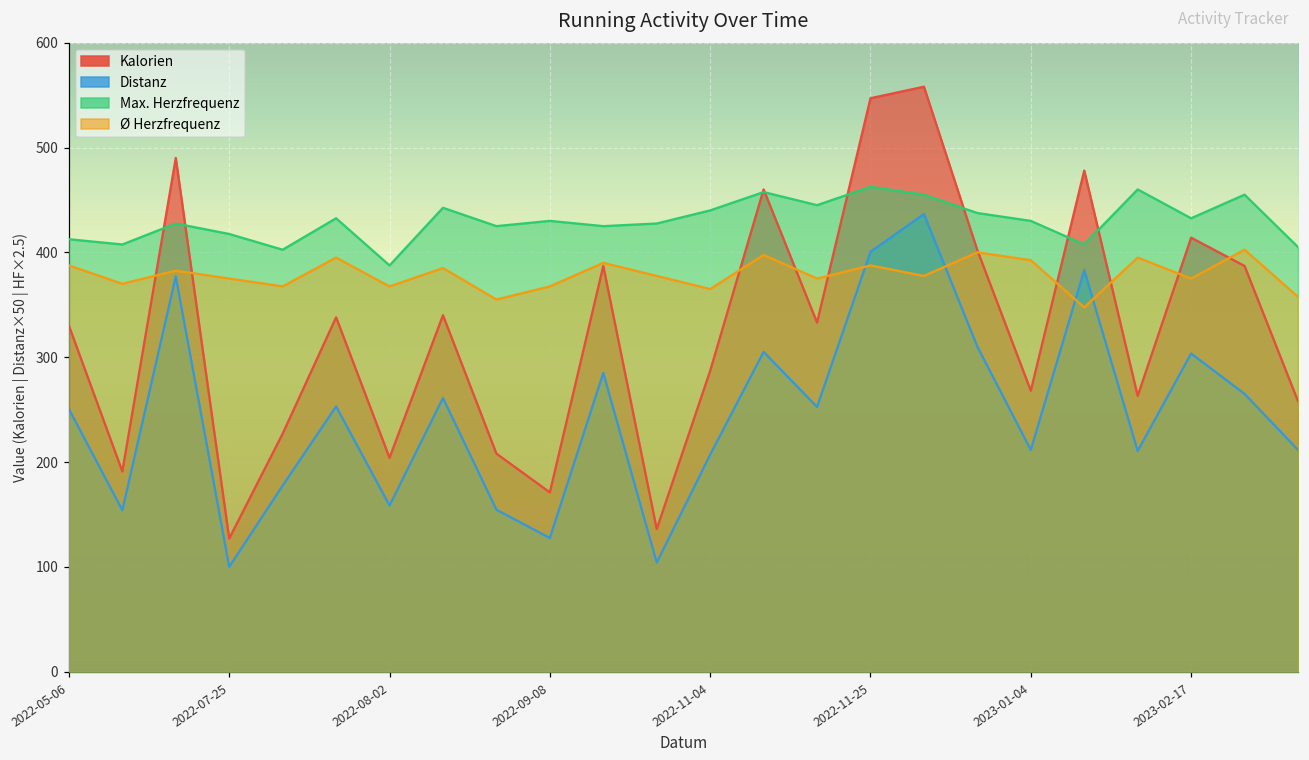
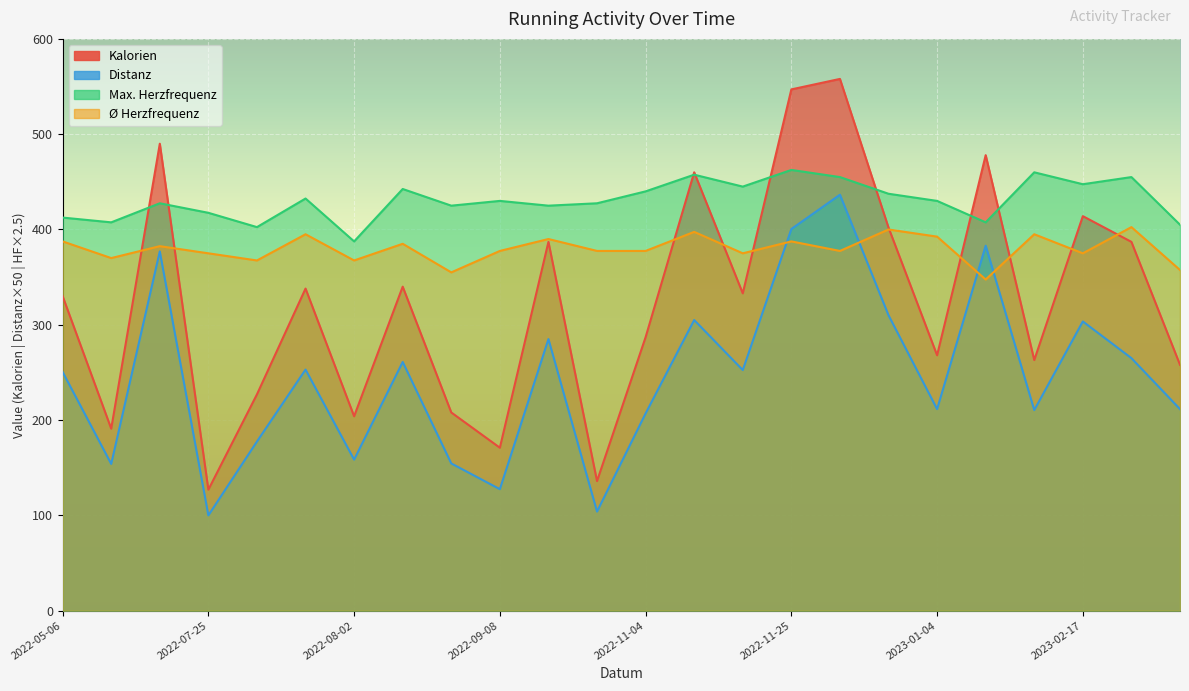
  {
    "Kalorien": {
      "2022-05-06": 330,
      "2022-07-25": 130,
      "2022-08-02": 200,
      "2022-09-08": 170,
      "2022-11-04": 290,
      "2022-11-25": 550,
      "2023-01-04": 270,
      "2023-02-17": 410
    },
    "Distanz": {
      "2022-05-06": 250,
      "2022-07-25": 100,
      "2022-08-02": 160,
      "2022-09-08": 130,
      "2022-11-04": 210,
      "2022-11-25": 400,
      "2023-01-04": 210,
      "2023-02-17": 300
    },
    "Max. Herzfrequenz": {
      "2022-05-06": 410,
      "2022-07-25": 420,
      "2022-08-02": 390,
      "2022-09-08": 430,
      "2022-11-04": 440,
      "2022-11-25": 460,
      "2023-01-04": 430,
-     "2023-02-17": 430
+     "2023-02-17": 450
    },
    "Ø Herzfrequenz": {
      "2022-05-06": 390,
      "2022-07-25": 380,
      "2022-08-02": 370,
-     "2022-09-08": 370,
-     "2022-11-04": 370,
+     "2022-09-08": 380,
+     "2022-11-04": 380,
      "2022-11-25": 390,
      "2023-01-04": 390,
      "2023-02-17": 380
    }
  }
